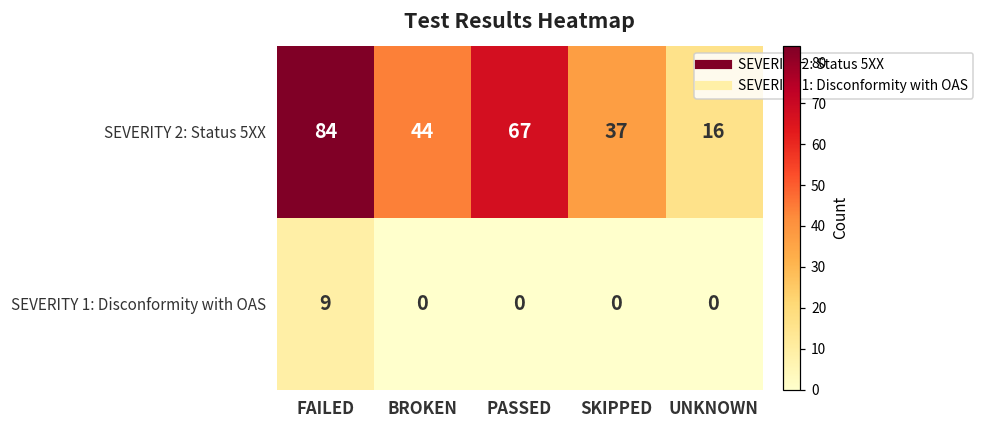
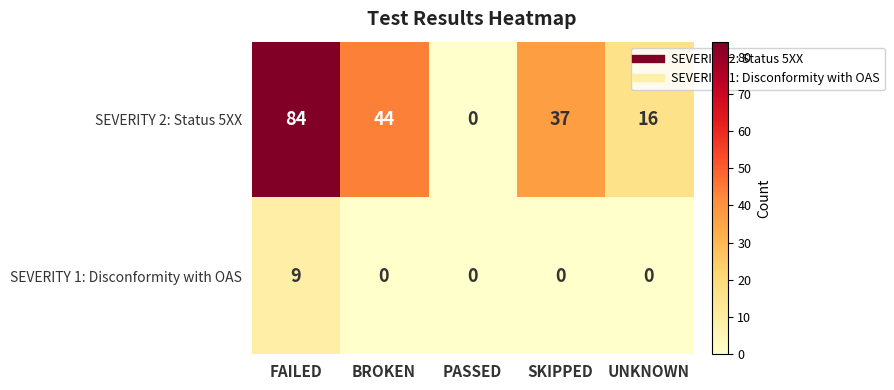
  {
    "SEVERITY 2: Status 5XX": {
      "FAILED": 84,
      "BROKEN": 44,
-     "PASSED": 67,
+     "PASSED": 0,
      "SKIPPED": 37,
      "UNKNOWN": 16
    },
    "SEVERITY 1: Disconformity with OAS": {
      "FAILED": 9,
      "BROKEN": 0,
      "PASSED": 0,
      "SKIPPED": 0,
      "UNKNOWN": 0
    }
  }
